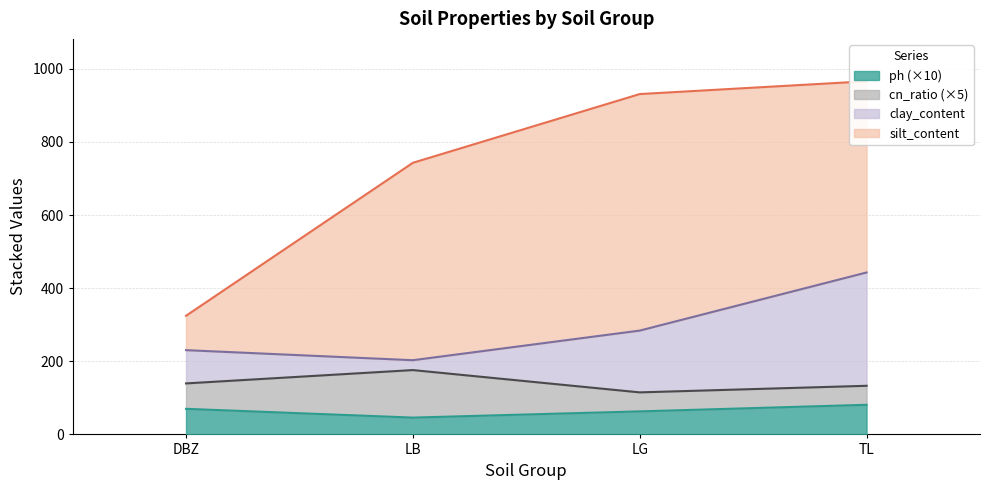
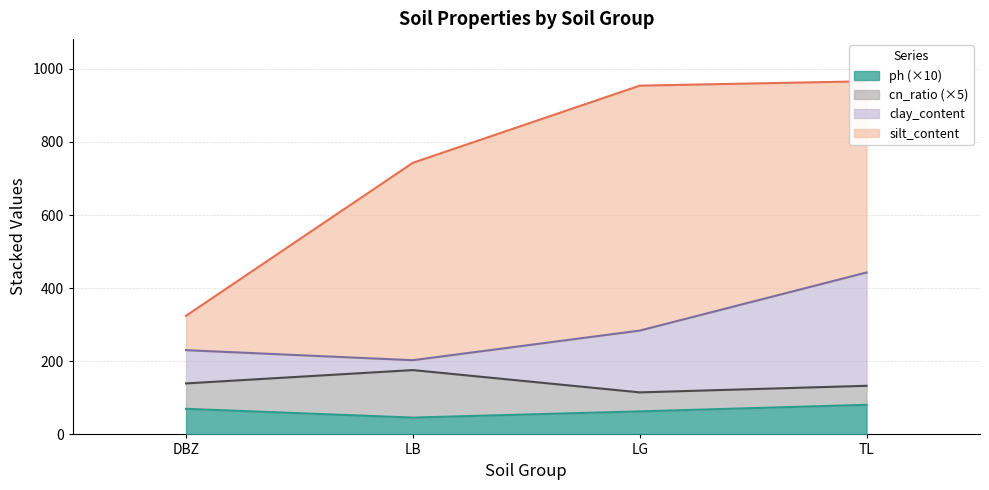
  {
    "ph (×10)": {
      "DBZ": 70,
      "LB": 50,
      "LG": 60,
      "TL": 80
    },
    "silt_content": {
      "DBZ": 90,
      "LB": 540,
-     "LG": 650
+     "LG": 670
    }
  }
